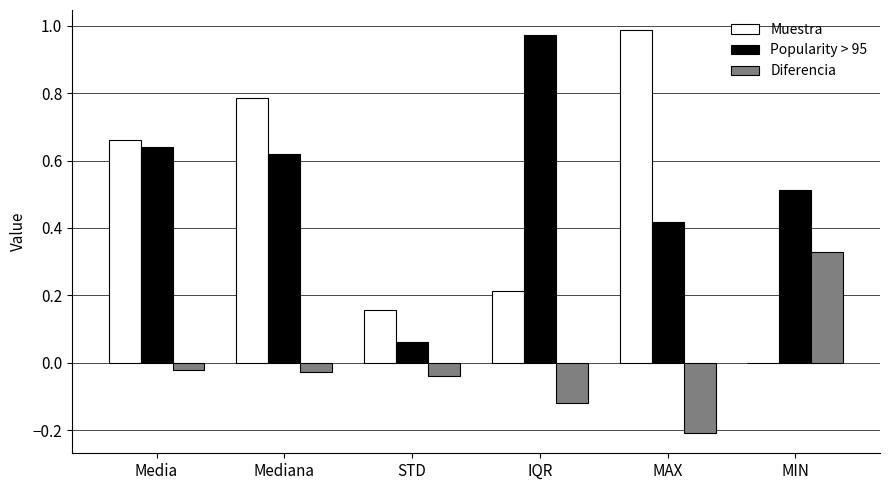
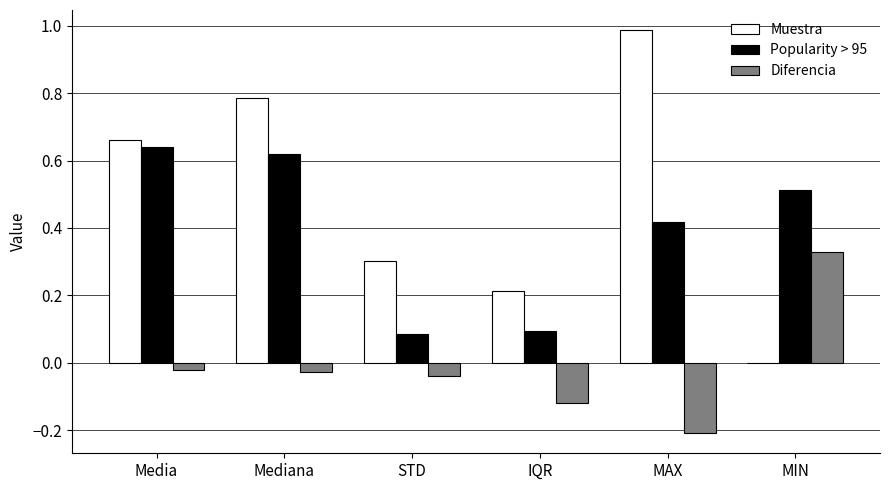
  {
    "Muestra": {
      "Media": 0.66,
      "Mediana": 0.79,
-     "STD": 0.16,
+     "STD": 0.30,
      "IQR": 0.21,
      "MAX": 0.99,
      "MIN": 0.00
    },
    "Popularity > 95": {
      "Media": 0.64,
      "Mediana": 0.62,
-     "STD": 0.06,
-     "IQR": 0.97,
+     "STD": 0.09,
+     "IQR": 0.09,
      "MAX": 0.42,
      "MIN": 0.51
    },
    "Diferencia": {
      "Media": -0.02,
      "Mediana": -0.03,
      "STD": -0.04,
      "IQR": -0.12,
      "MAX": -0.21,
      "MIN": 0.33
    }
  }
